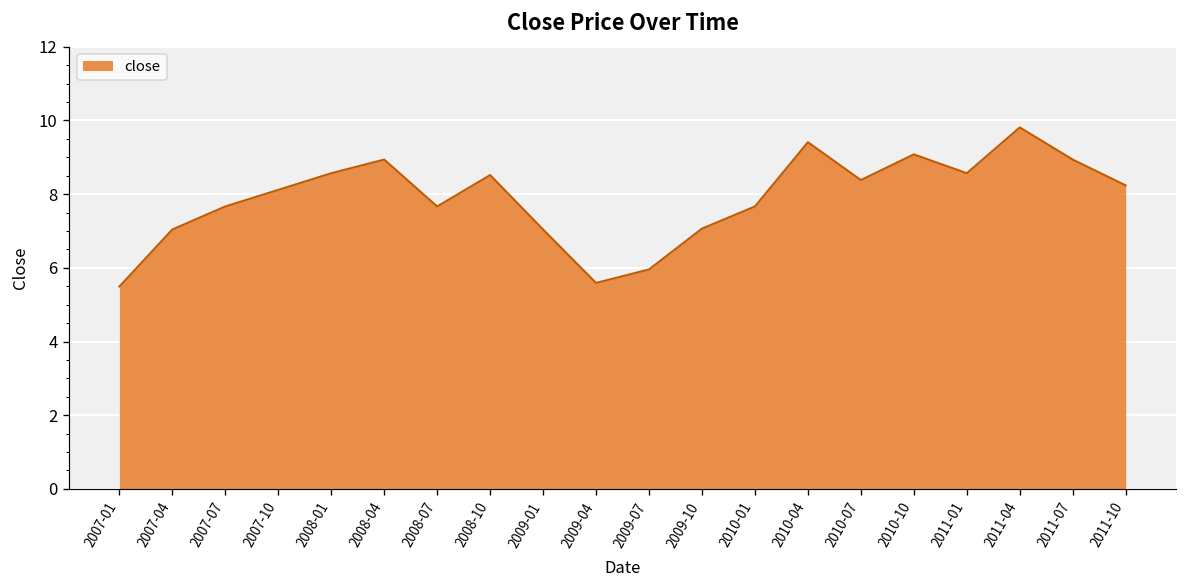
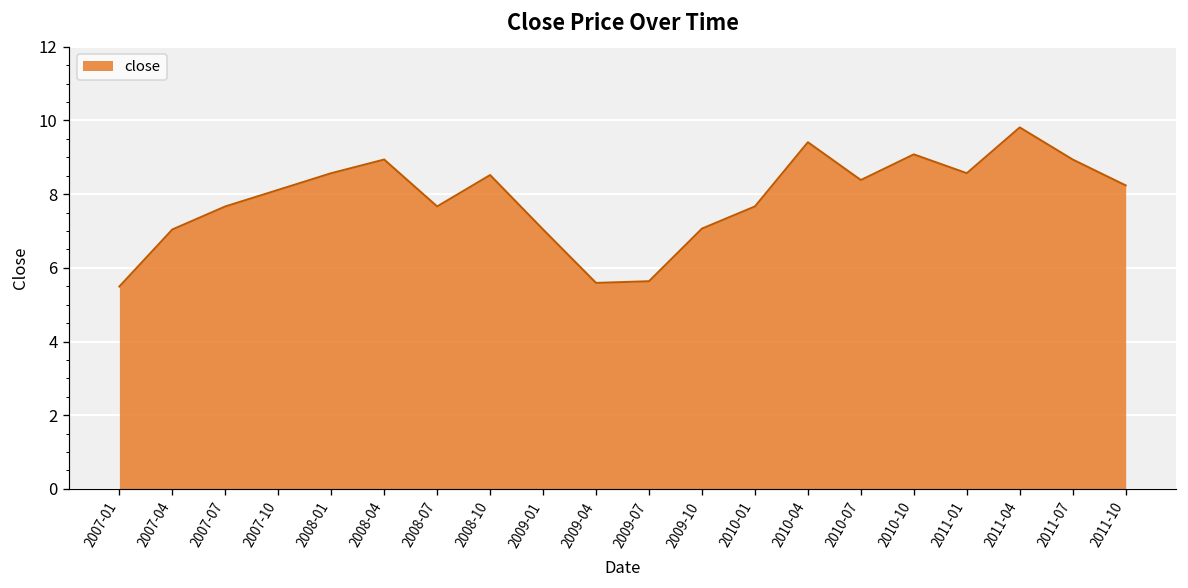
  {
    "2007-01": 5.5,
    "2007-04": 7.0,
    "2007-07": 7.7,
    "2007-10": 8.1,
    "2008-01": 8.6,
    "2008-04": 8.9,
    "2008-07": 7.7,
    "2008-10": 8.5,
    "2009-01": 7.0,
    "2009-04": 5.6,
-   "2009-07": 6.0,
+   "2009-07": 5.6,
    "2009-10": 7.1,
    "2010-01": 7.7,
    "2010-04": 9.4,
    "2010-07": 8.4,
    "2010-10": 9.1,
    "2011-01": 8.6,
    "2011-04": 9.8,
    "2011-07": 8.9,
    "2011-10": 8.2
  }
